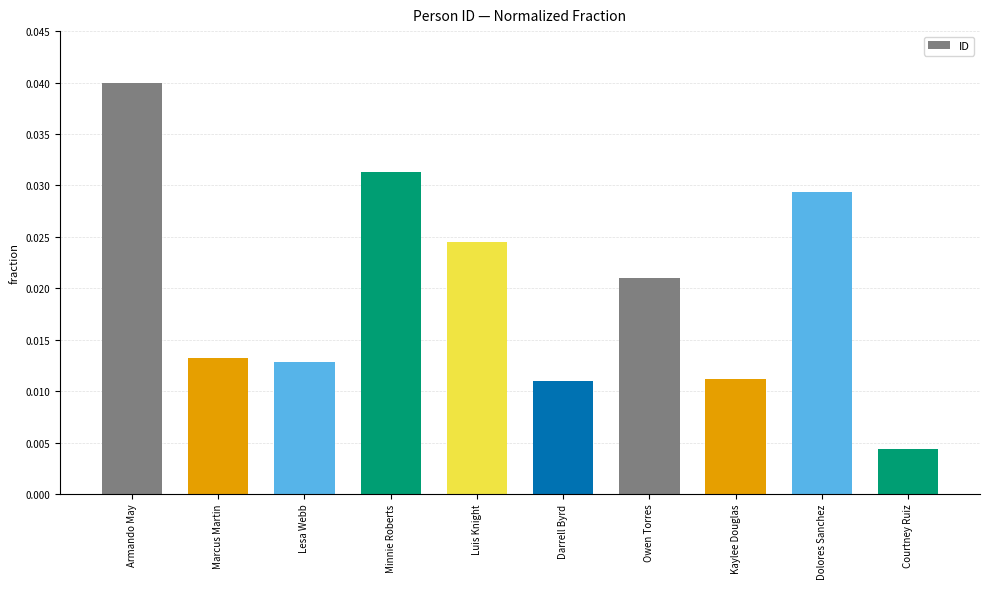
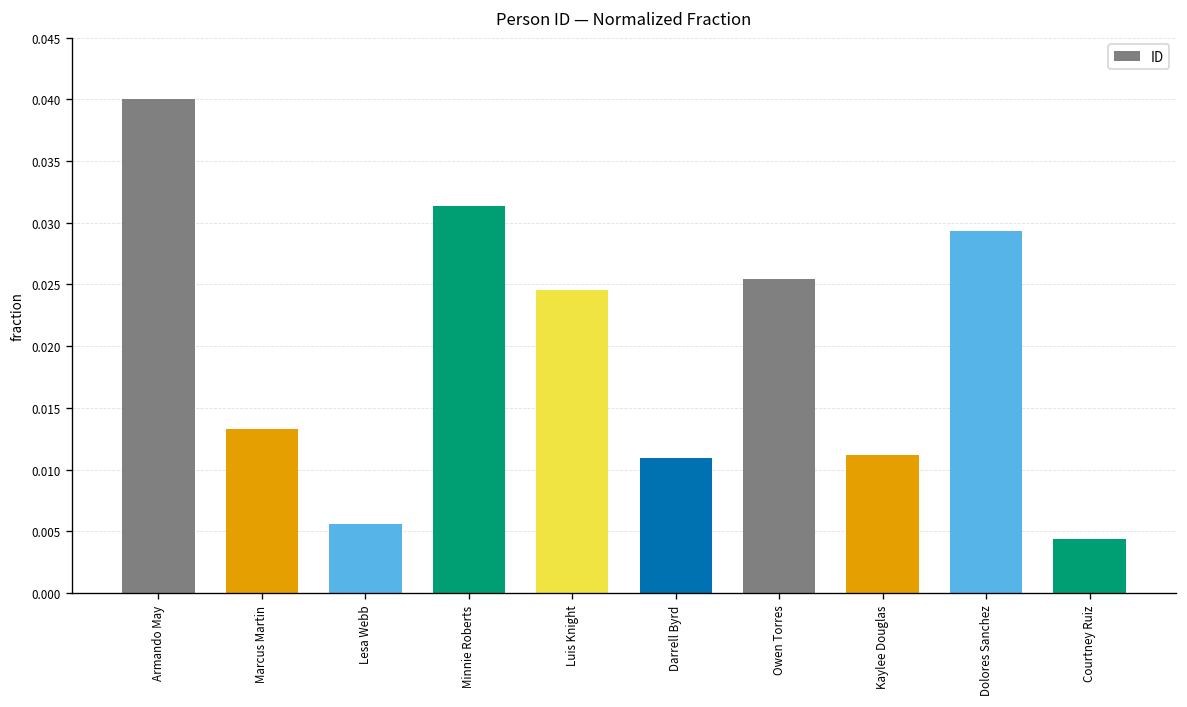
  {
    "Armando May": 0.0400,
    "Marcus Martin": 0.0133,
-   "Lesa Webb": 0.0128,
+   "Lesa Webb": 0.0056,
    "Minnie Roberts": 0.0313,
    "Luis Knight": 0.0245,
    "Darrell Byrd": 0.0110,
-   "Owen Torres": 0.0210,
+   "Owen Torres": 0.0254,
    "Kaylee Douglas": 0.0112,
    "Dolores Sanchez": 0.0293,
    "Courtney Ruiz": 0.0044
  }
